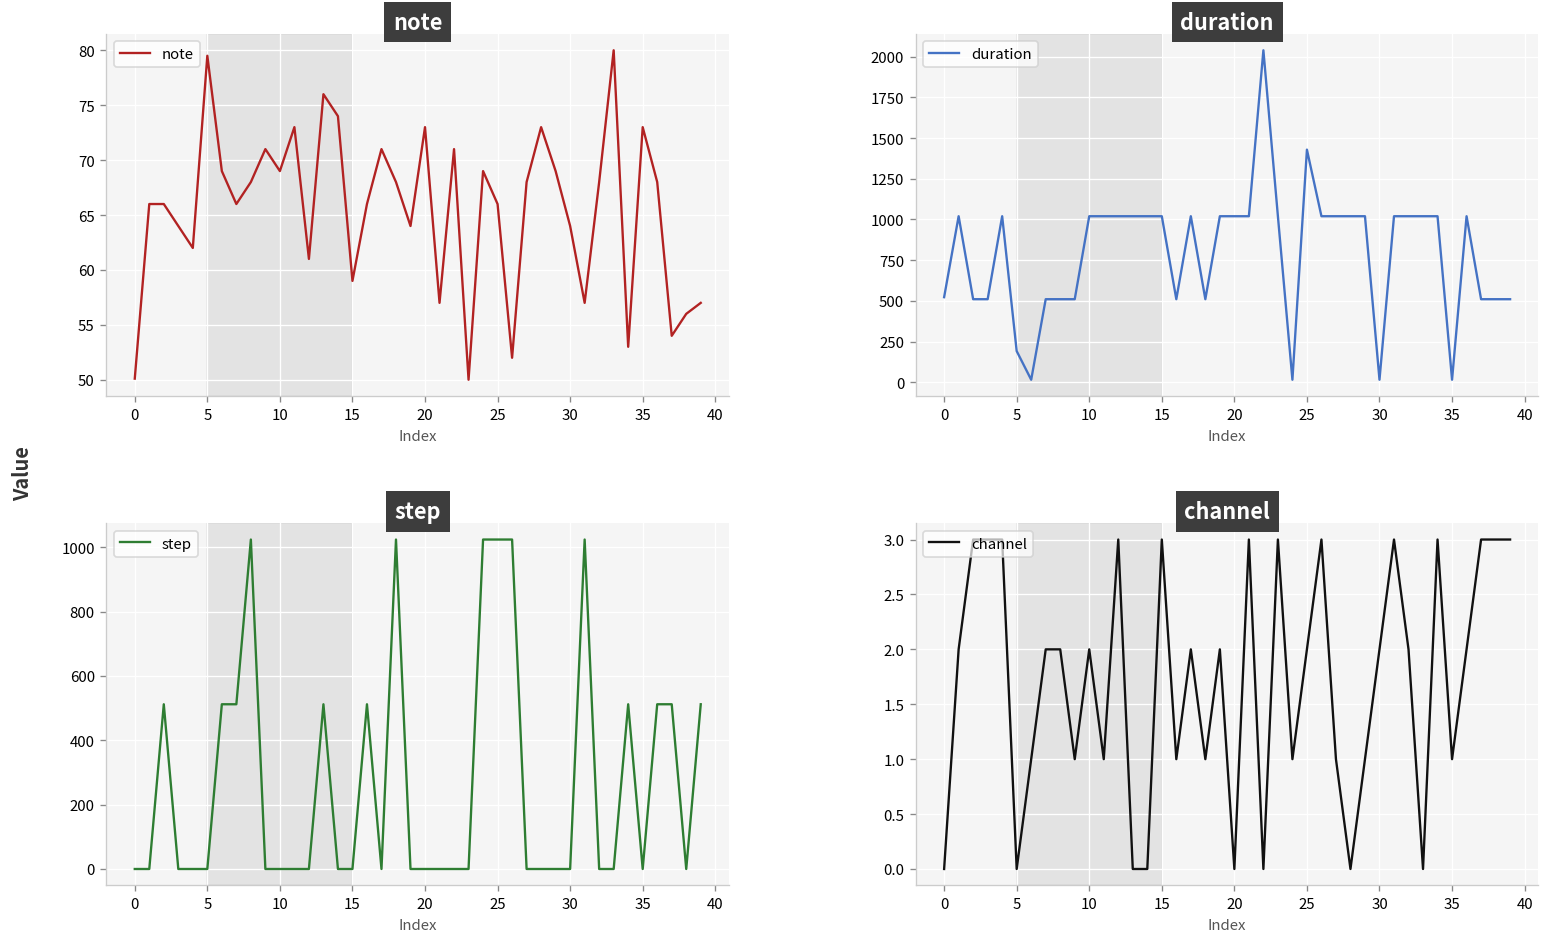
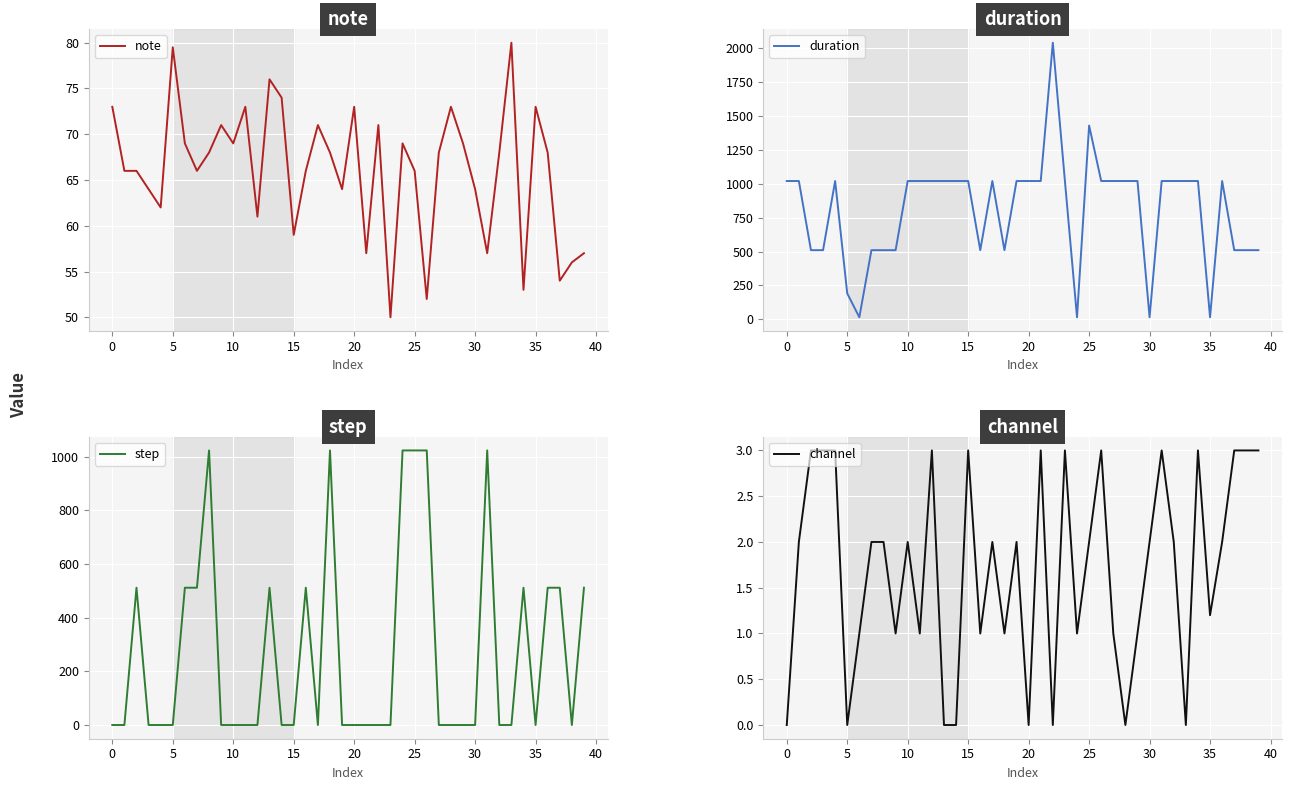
  {
    "note": {
-     "0": 50,
+     "0": 73,
      "5": 80,
      "10": 69,
      "15": 59,
      "20": 73,
      "25": 66,
      "30": 64,
      "35": 73
    },
    "duration": {
-     "0": 520,
+     "0": 1020,
      "5": 190,
      "10": 1020,
      "15": 1020,
      "20": 1020,
      "25": 1430,
      "30": 20,
      "35": 20
    },
    "step": {
      "0": 0,
      "5": 0,
      "10": 0,
      "15": 0,
      "20": 0,
      "25": 1020,
      "30": 0,
      "35": 0
    },
    "channel": {
      "0": 0.0,
      "5": 0.0,
      "10": 2.0,
      "15": 3.0,
      "20": 0.0,
      "25": 2.0,
      "30": 2.0,
-     "35": 1.0
+     "35": 1.2
    }
  }
